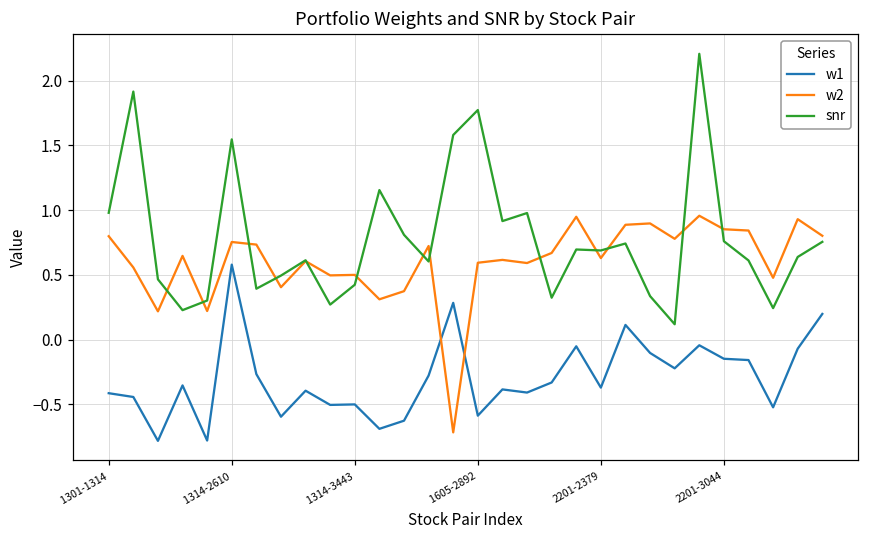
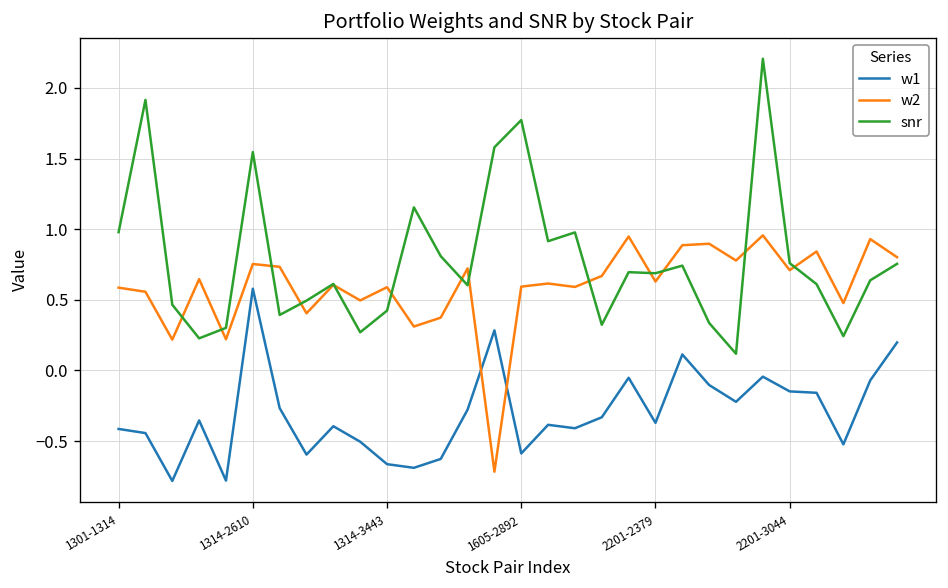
  {
    "w1": {
      "1301-1314": -0.41,
      "1314-2610": 0.58,
-     "1314-3443": -0.50,
+     "1314-3443": -0.66,
      "1605-2892": -0.59,
      "2201-2379": -0.37,
      "2201-3044": -0.15
    },
    "w2": {
-     "1301-1314": 0.80,
+     "1301-1314": 0.59,
      "1314-2610": 0.75,
-     "1314-3443": 0.50,
+     "1314-3443": 0.59,
      "1605-2892": 0.59,
      "2201-2379": 0.63,
-     "2201-3044": 0.85
+     "2201-3044": 0.71
    },
    "snr": {
      "1301-1314": 0.98,
      "1314-2610": 1.55,
      "1314-3443": 0.42,
      "1605-2892": 1.77,
      "2201-2379": 0.69,
      "2201-3044": 0.76
    }
  }
